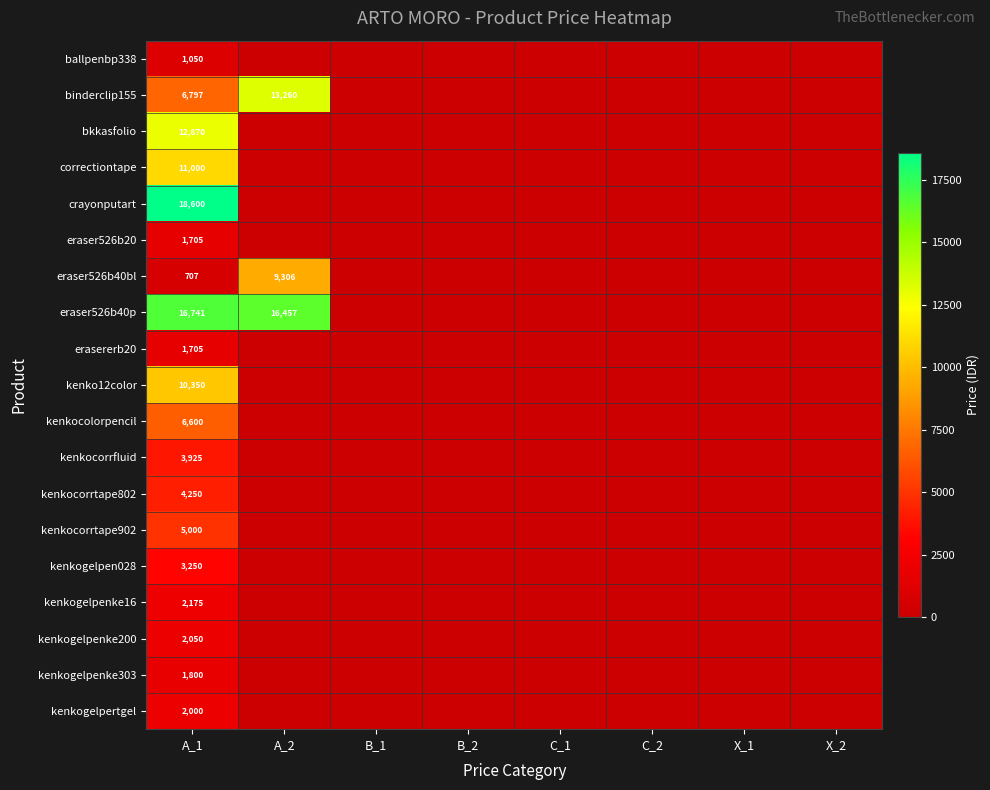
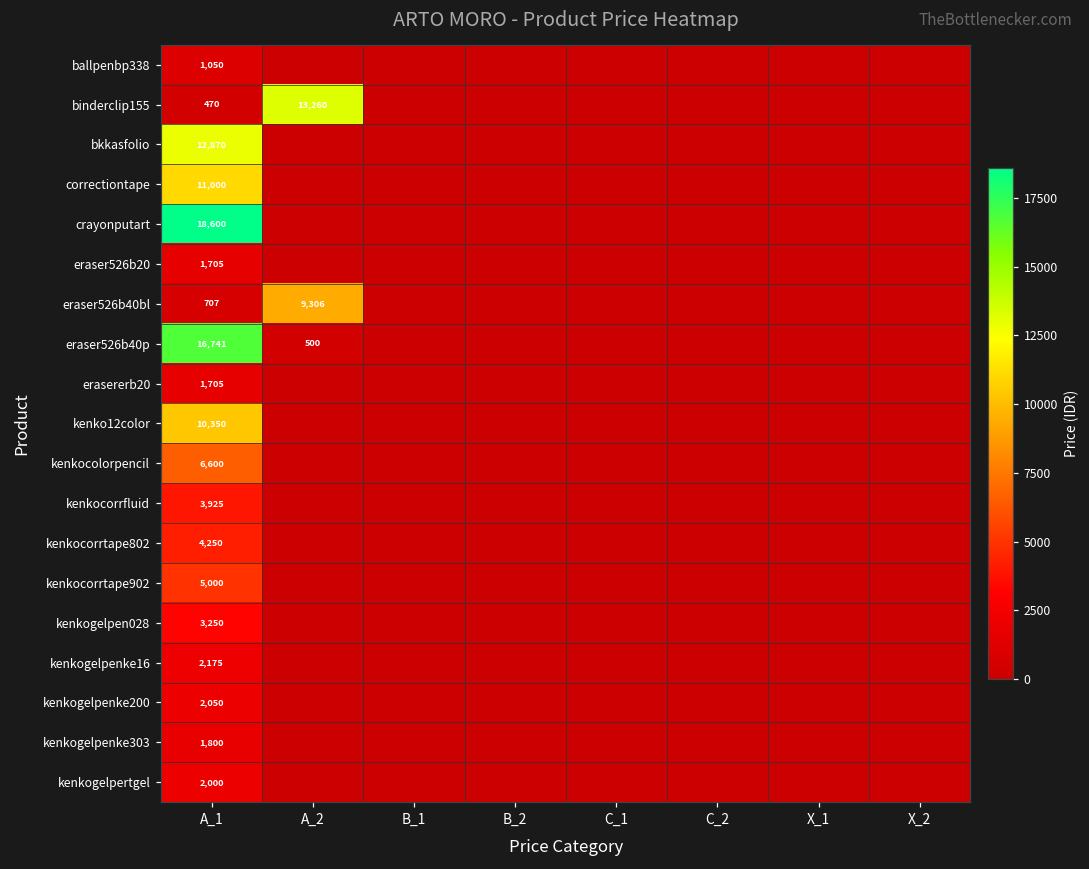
  {
    "ballpenbp338": {
      "A_1": "1,050"
    },
    "binderclip155": {
-     "A_1": "6,797",
+     "A_1": "470",
      "A_2": "13,260"
    },
    "bkkasfolio": {
      "A_1": "12,870"
    },
    "correctiontape": {
      "A_1": "11,000"
    },
    "crayonputart": {
      "A_1": "18,600"
    },
    "eraser526b20": {
      "A_1": "1,705"
    },
    "eraser526b40bl": {
      "A_1": "707",
      "A_2": "9,306"
    },
    "eraser526b40p": {
      "A_1": "16,741",
-     "A_2": "16,457"
+     "A_2": "500"
    },
    "erasererb20": {
      "A_1": "1,705"
    },
    "kenko12color": {
      "A_1": "10,350"
    },
    "kenkocolorpencil": {
      "A_1": "6,600"
    },
    "kenkocorrfluid": {
      "A_1": "3,925"
    },
    "kenkocorrtape802": {
      "A_1": "4,250"
    },
    "kenkocorrtape902": {
      "A_1": "5,000"
    },
    "kenkogelpen028": {
      "A_1": "3,250"
    },
    "kenkogelpenke16": {
      "A_1": "2,175"
    },
    "kenkogelpenke200": {
      "A_1": "2,050"
    },
    "kenkogelpenke303": {
      "A_1": "1,800"
    },
    "kenkogelpertgel": {
      "A_1": "2,000"
    }
  }
